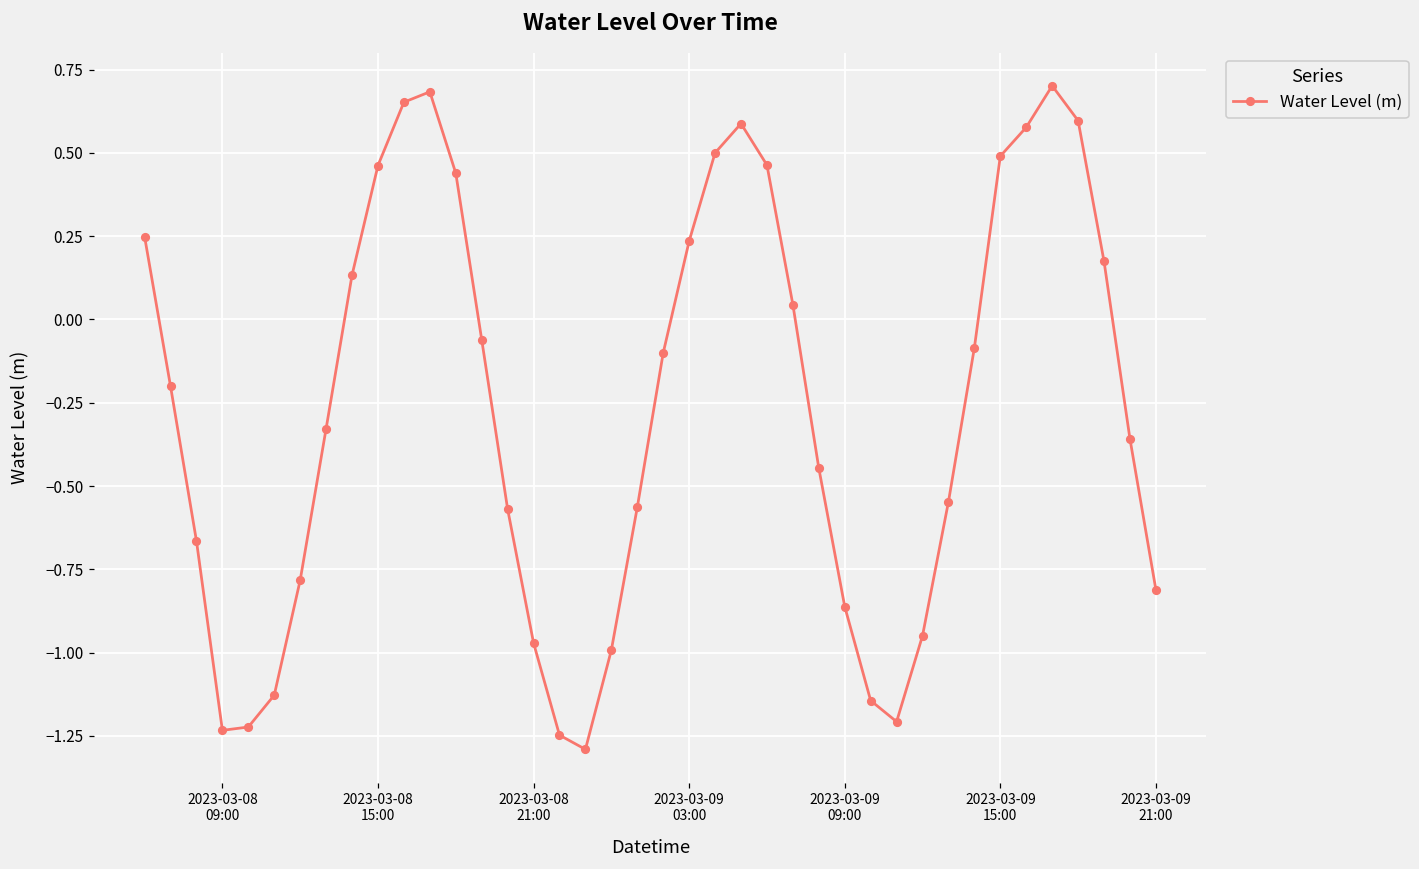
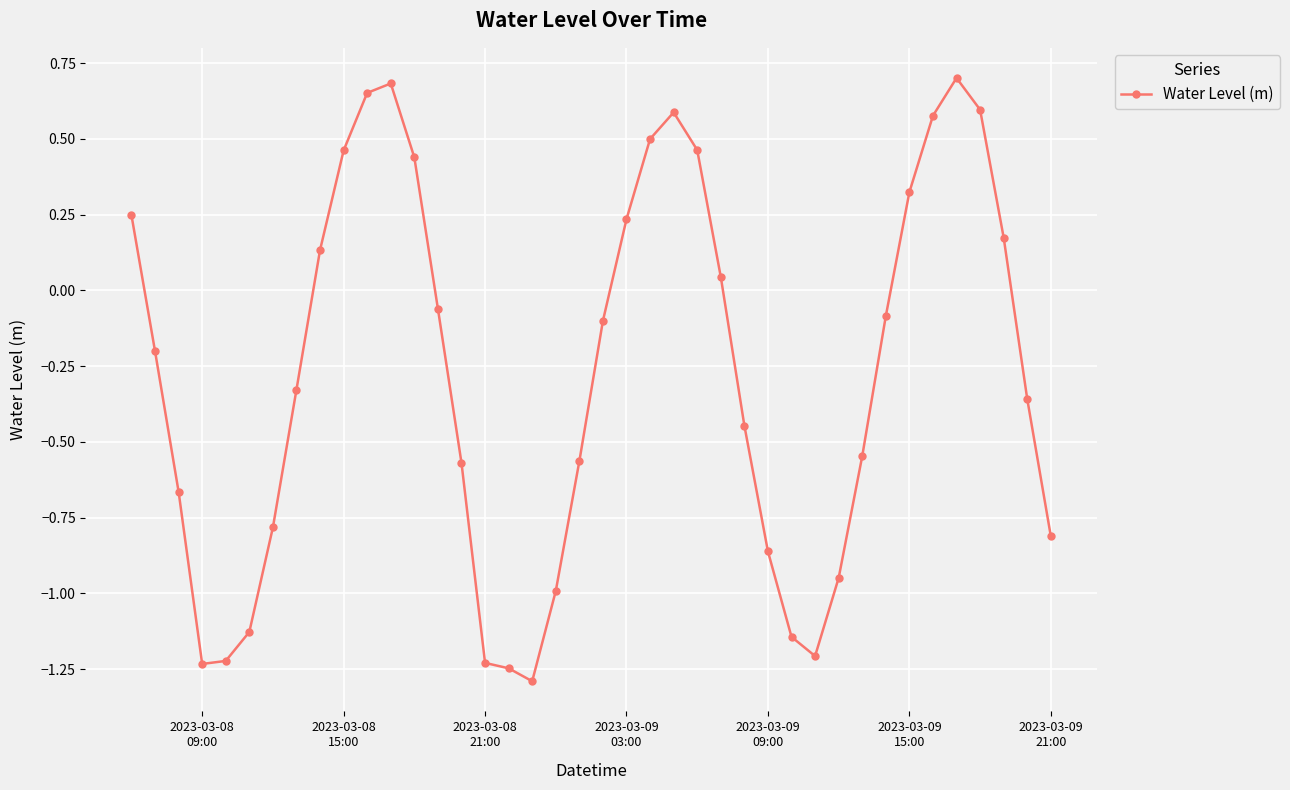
  {
    "2023-03-08 09:00": -1.23,
    "2023-03-08 15:00": 0.46,
-   "2023-03-08 21:00": -0.97,
+   "2023-03-08 21:00": -1.23,
    "2023-03-09 03:00": 0.24,
    "2023-03-09 09:00": -0.86,
-   "2023-03-09 15:00": 0.49,
+   "2023-03-09 15:00": 0.32,
    "2023-03-09 21:00": -0.81
  }
